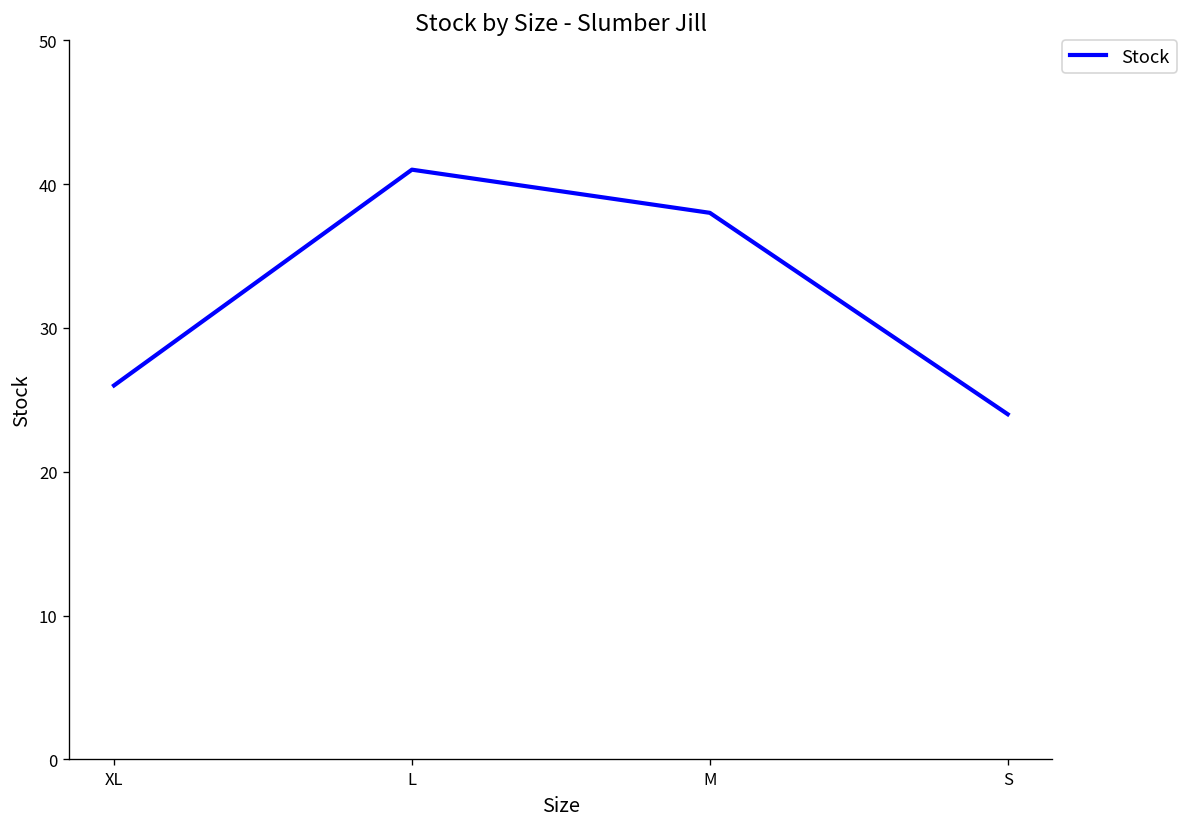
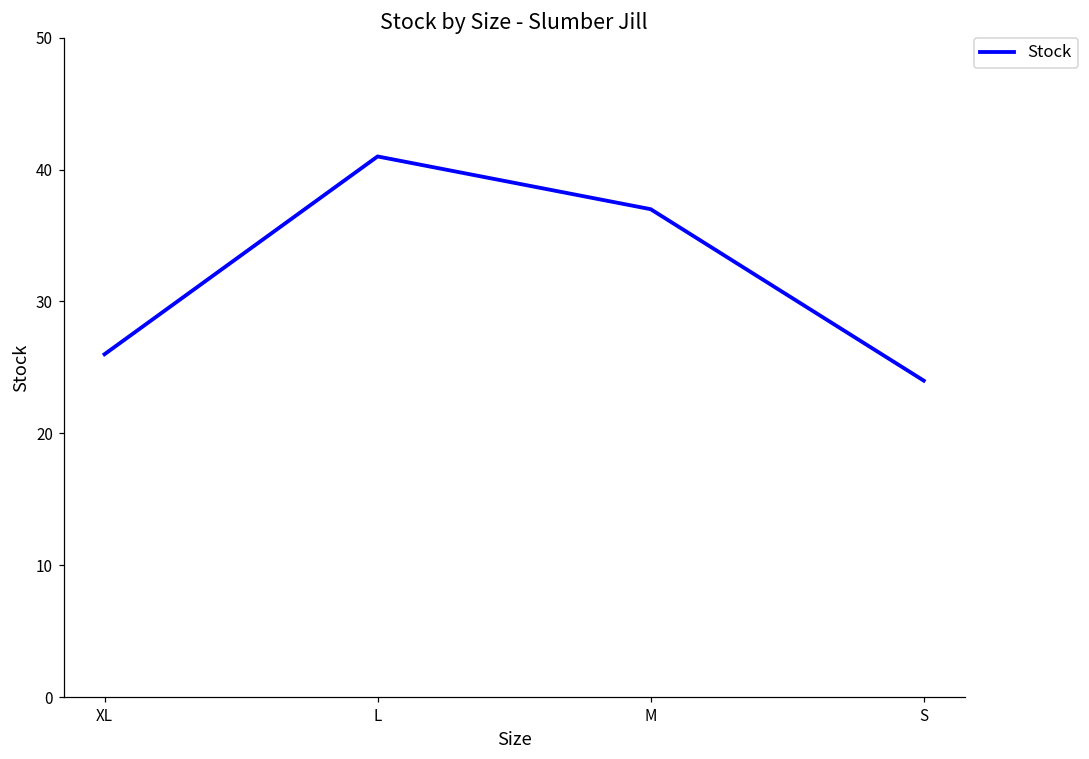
  {
    "XL": 26,
    "L": 41,
-   "M": 38,
+   "M": 37,
    "S": 24
  }
